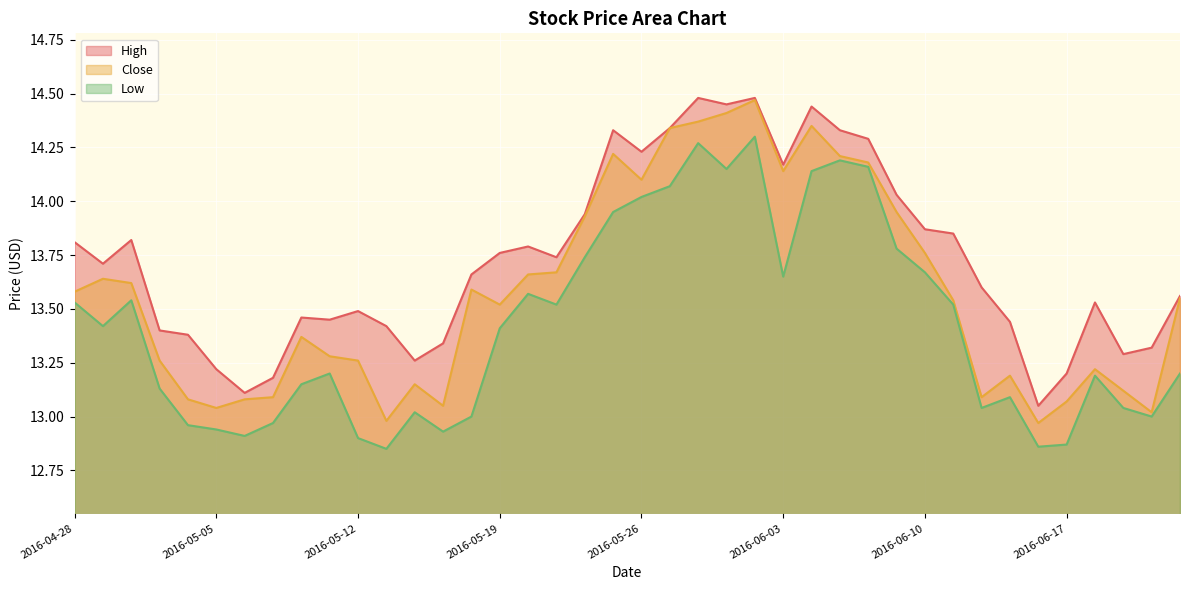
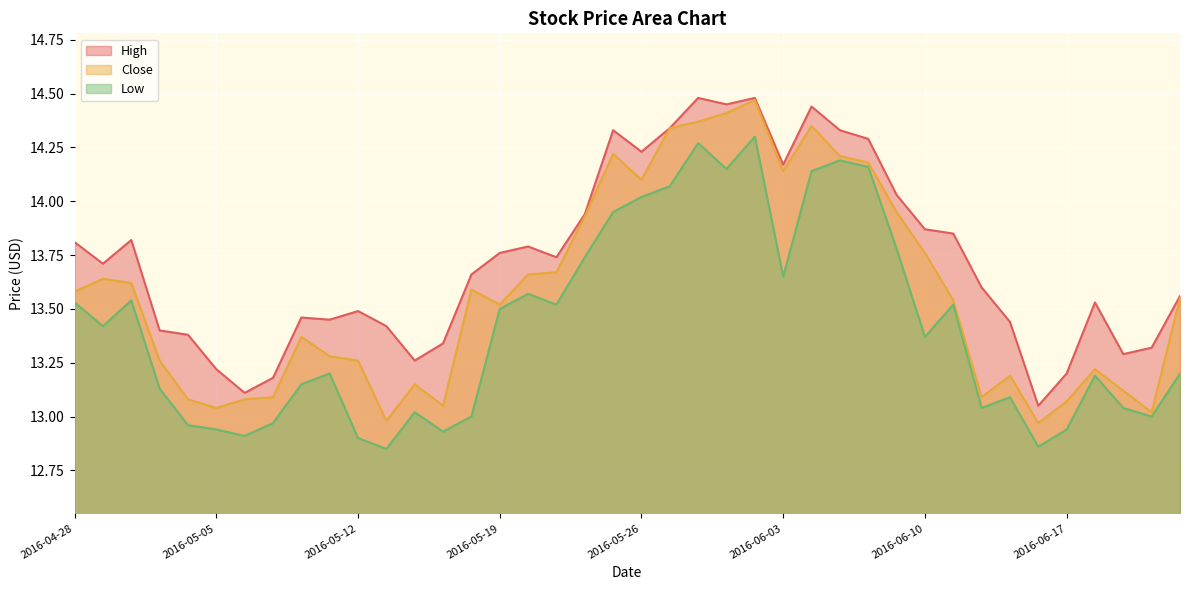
  {
    "Low": {
      "2016-04-28": 13.53,
      "2016-05-05": 12.94,
      "2016-05-12": 12.90,
-     "2016-05-19": 13.41,
+     "2016-05-19": 13.50,
      "2016-05-26": 14.02,
      "2016-06-03": 13.65,
-     "2016-06-10": 13.67,
-     "2016-06-17": 12.87
+     "2016-06-10": 13.37,
+     "2016-06-17": 12.94
    }
  }
